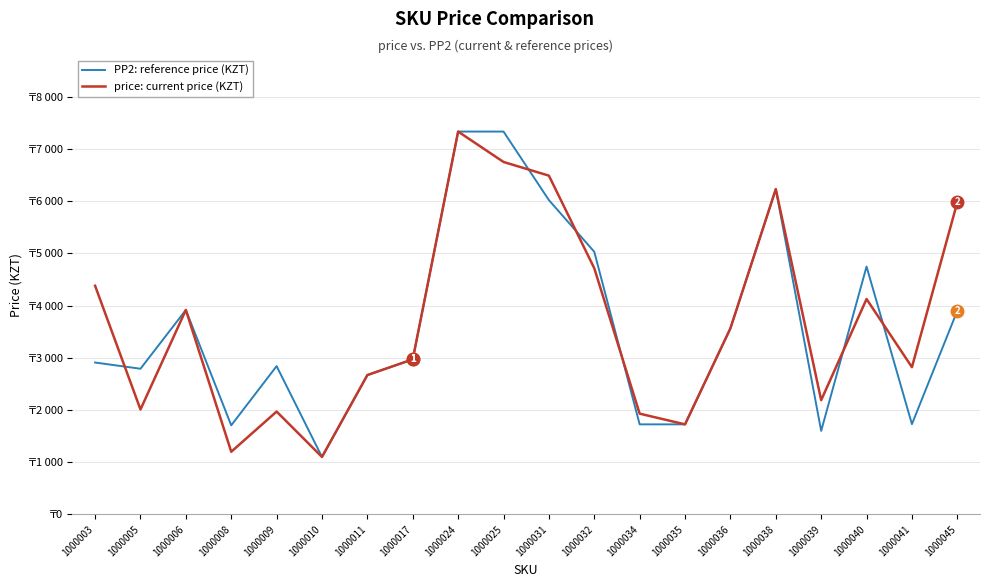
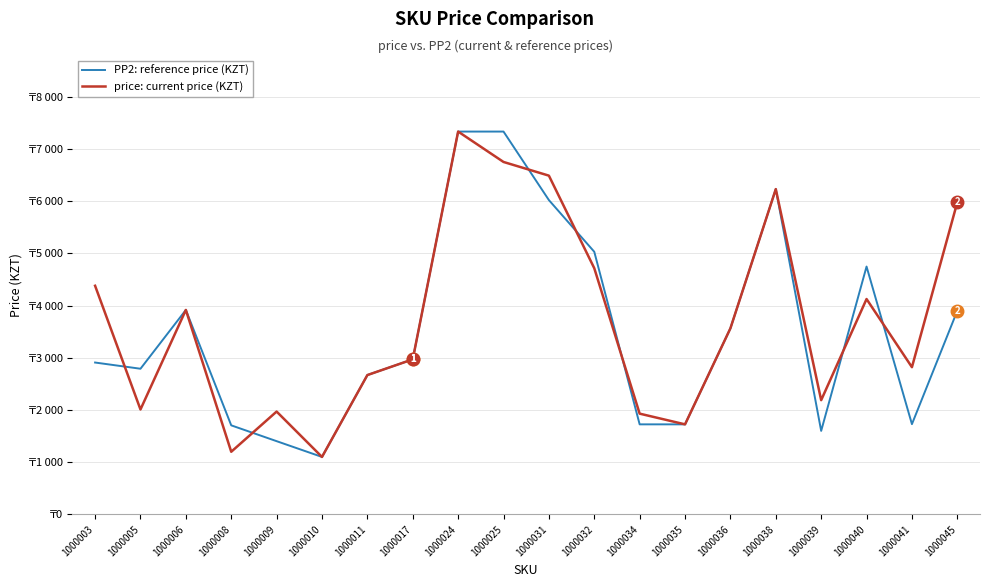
  {
    "PP2: reference price (KZT)": {
      "1000003": "₸2900",
      "1000005": "₸2800",
      "1000008": "₸1700",
-     "1000009": "₸2800",
+     "1000009": "₸1400",
      "1000025": "₸7300",
      "1000031": "₸6000",
      "1000032": "₸5000",
      "1000034": "₸1700",
      "1000039": "₸1600",
      "1000040": "₸4700",
      "1000041": "₸1700"
    }
  }
